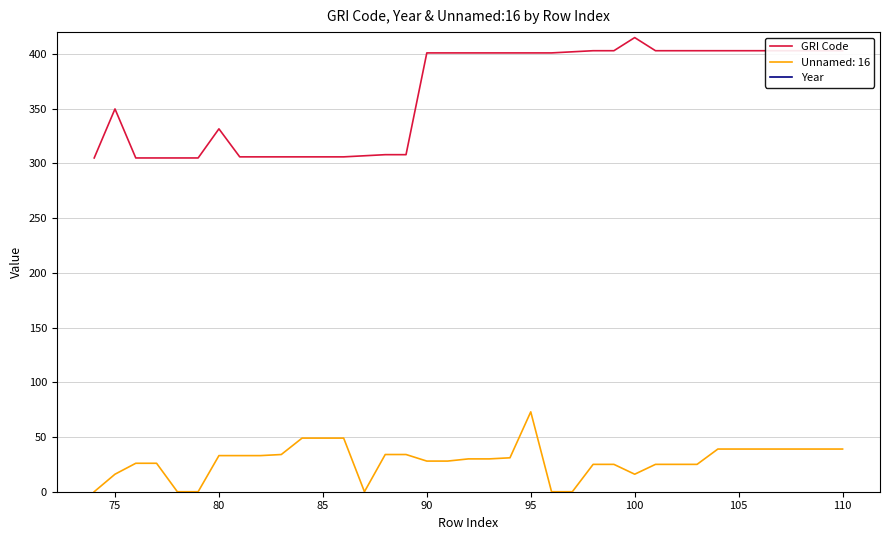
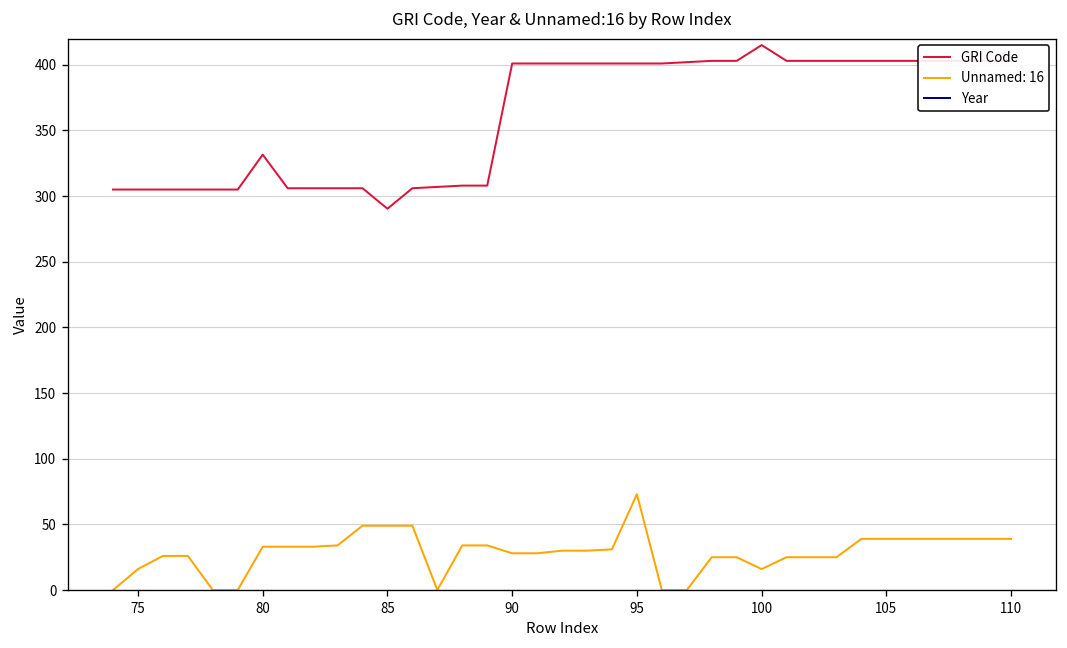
  {
    "GRI Code": {
-     "75": 350,
+     "75": 305,
      "80": 332,
-     "85": 306,
+     "85": 290,
      "90": 401,
      "95": 401,
      "100": 415,
      "105": 403
    },
    "Unnamed: 16": {
      "75": 16,
      "80": 33,
      "85": 49,
      "90": 28,
      "95": 73,
      "100": 16,
      "105": 39,
      "110": 39
    }
  }
